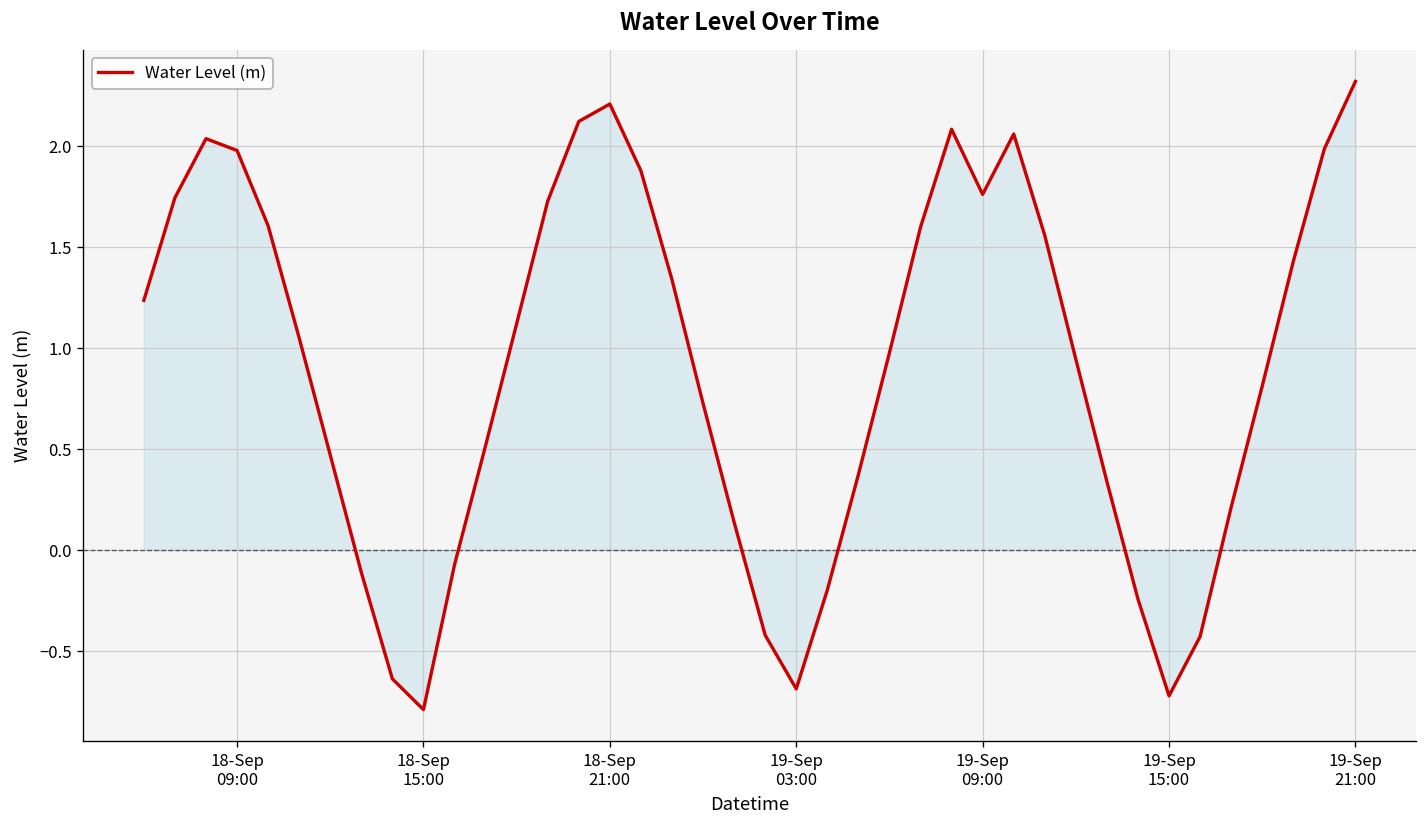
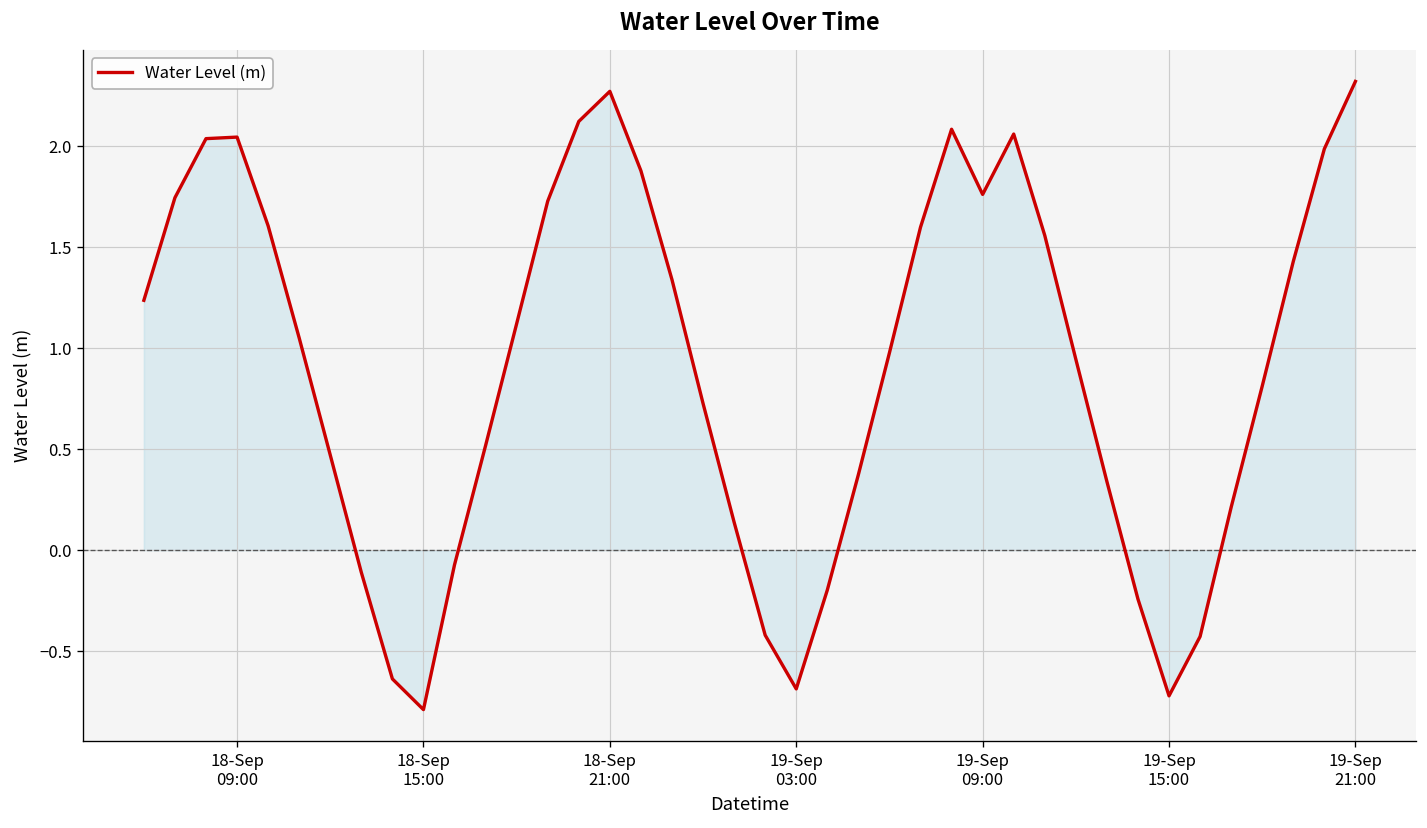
  {
    "Water Level (m)": {
-     "18-Sep 09:00": 1.98,
+     "18-Sep 09:00": 2.05,
      "18-Sep 15:00": -0.79,
-     "18-Sep 21:00": 2.21,
+     "18-Sep 21:00": 2.27,
      "19-Sep 03:00": -0.69,
      "19-Sep 15:00": -0.72
    }
  }
